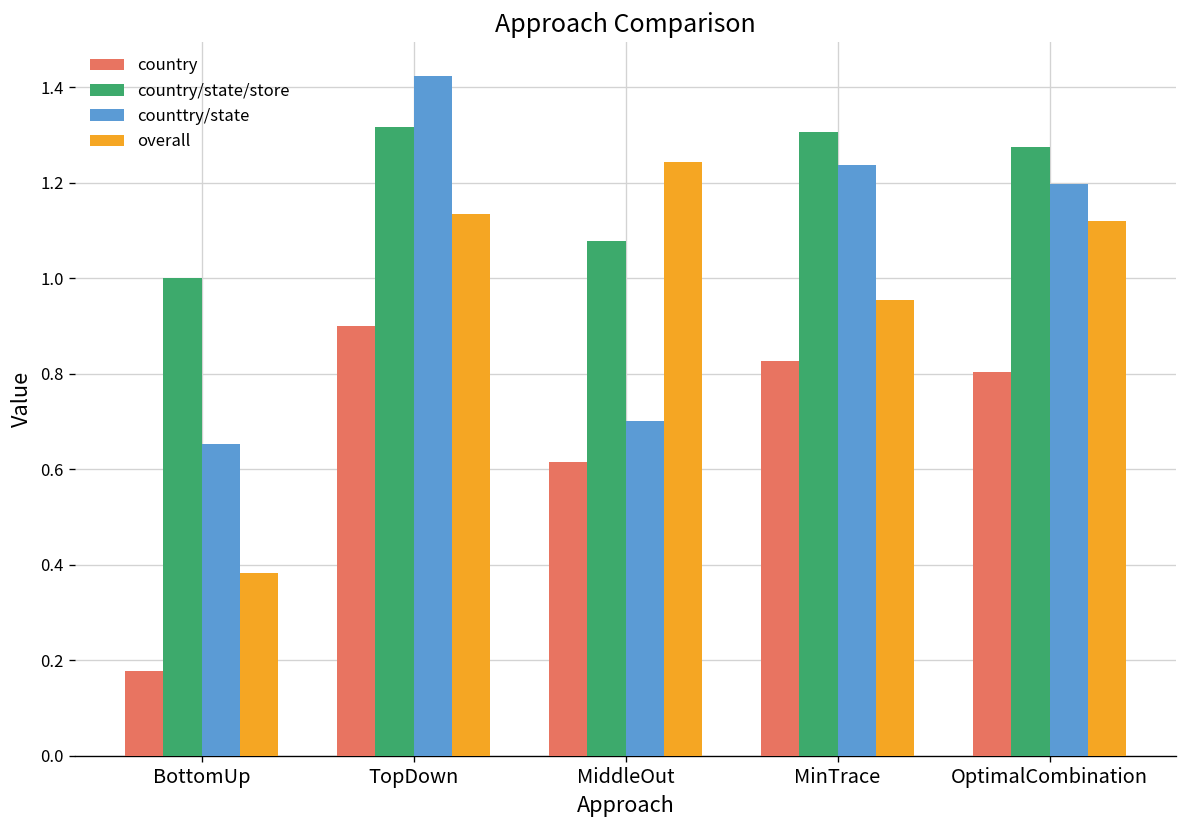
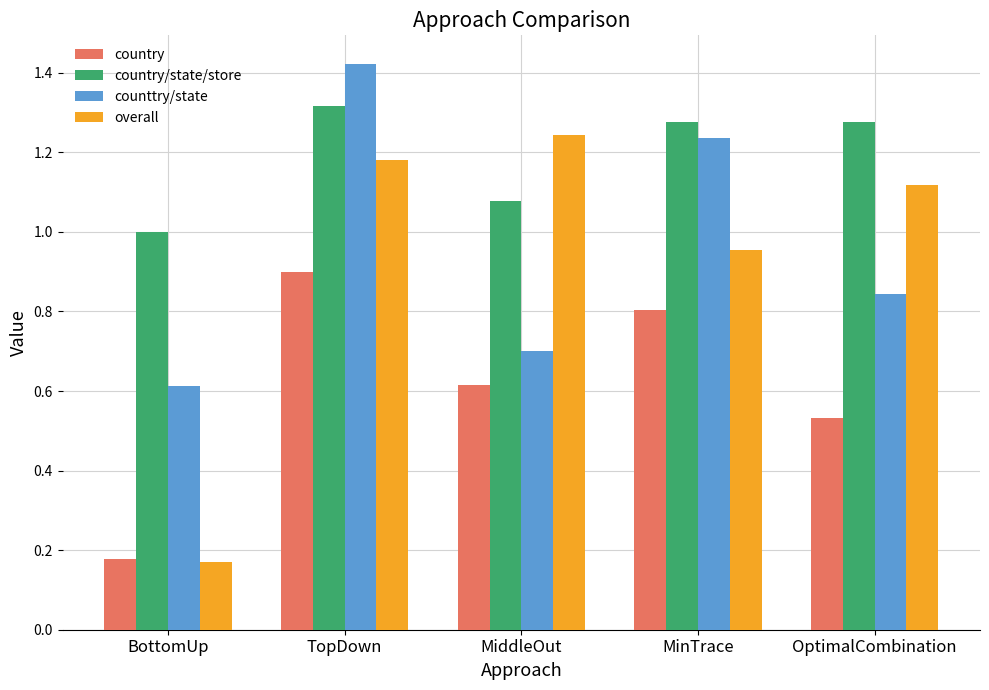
  {
    "country": {
      "BottomUp": 0.18,
      "TopDown": 0.90,
      "MiddleOut": 0.62,
-     "MinTrace": 0.83,
-     "OptimalCombination": 0.80
+     "MinTrace": 0.80,
+     "OptimalCombination": 0.53
    },
    "country/state/store": {
      "BottomUp": 1.00,
      "TopDown": 1.32,
      "MiddleOut": 1.08,
-     "MinTrace": 1.31,
+     "MinTrace": 1.28,
      "OptimalCombination": 1.28
    },
    "counttry/state": {
-     "BottomUp": 0.65,
+     "BottomUp": 0.61,
      "TopDown": 1.42,
      "MiddleOut": 0.70,
      "MinTrace": 1.24,
-     "OptimalCombination": 1.20
+     "OptimalCombination": 0.84
    },
    "overall": {
-     "BottomUp": 0.38,
-     "TopDown": 1.14,
+     "BottomUp": 0.17,
+     "TopDown": 1.18,
      "MiddleOut": 1.24,
      "MinTrace": 0.95,
      "OptimalCombination": 1.12
    }
  }
